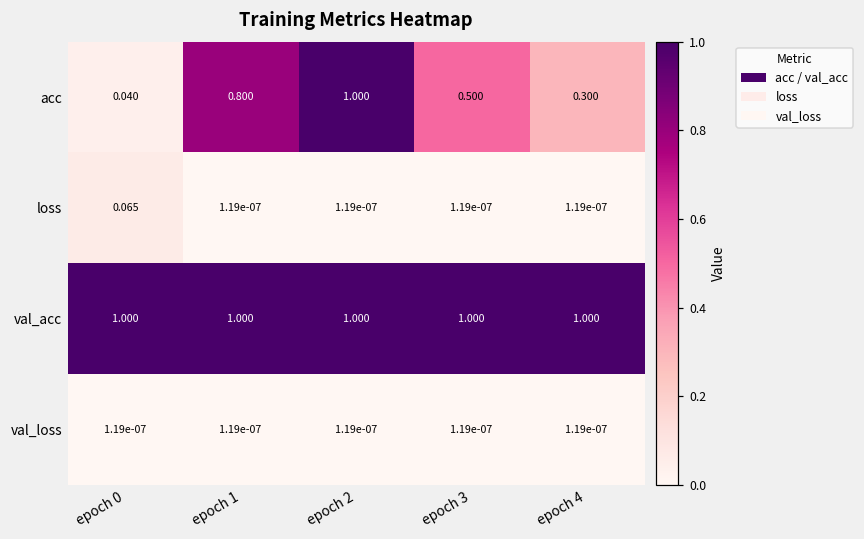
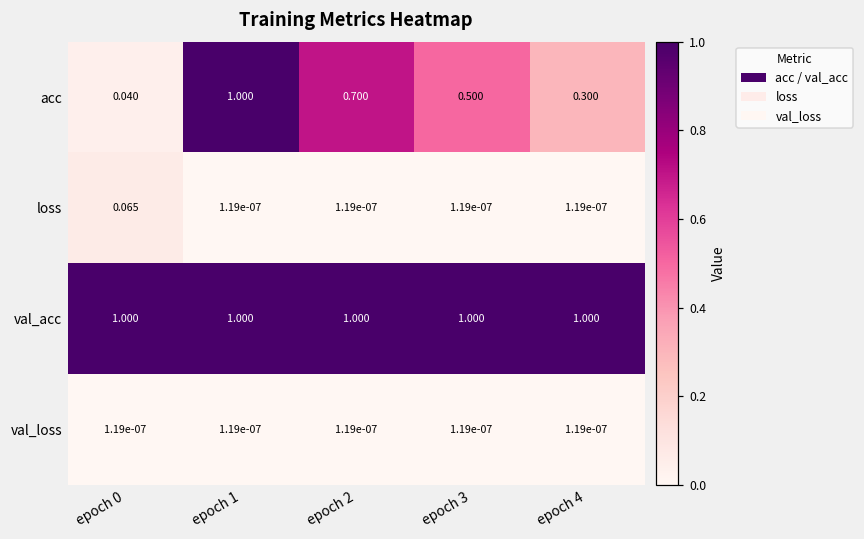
  {
    "acc": {
      "epoch 0": "0.040",
-     "epoch 1": "0.800",
-     "epoch 2": "1.000",
+     "epoch 1": "1.000",
+     "epoch 2": "0.700",
      "epoch 3": "0.500",
      "epoch 4": "0.300"
    },
    "loss": {
      "epoch 0": "0.065",
      "epoch 1": "1.19e-07",
      "epoch 2": "1.19e-07",
      "epoch 3": "1.19e-07",
      "epoch 4": "1.19e-07"
    },
    "val_acc": {
      "epoch 0": "1.000",
      "epoch 1": "1.000",
      "epoch 2": "1.000",
      "epoch 3": "1.000",
      "epoch 4": "1.000"
    },
    "val_loss": {
      "epoch 0": "1.19e-07",
      "epoch 1": "1.19e-07",
      "epoch 2": "1.19e-07",
      "epoch 3": "1.19e-07",
      "epoch 4": "1.19e-07"
    }
  }
